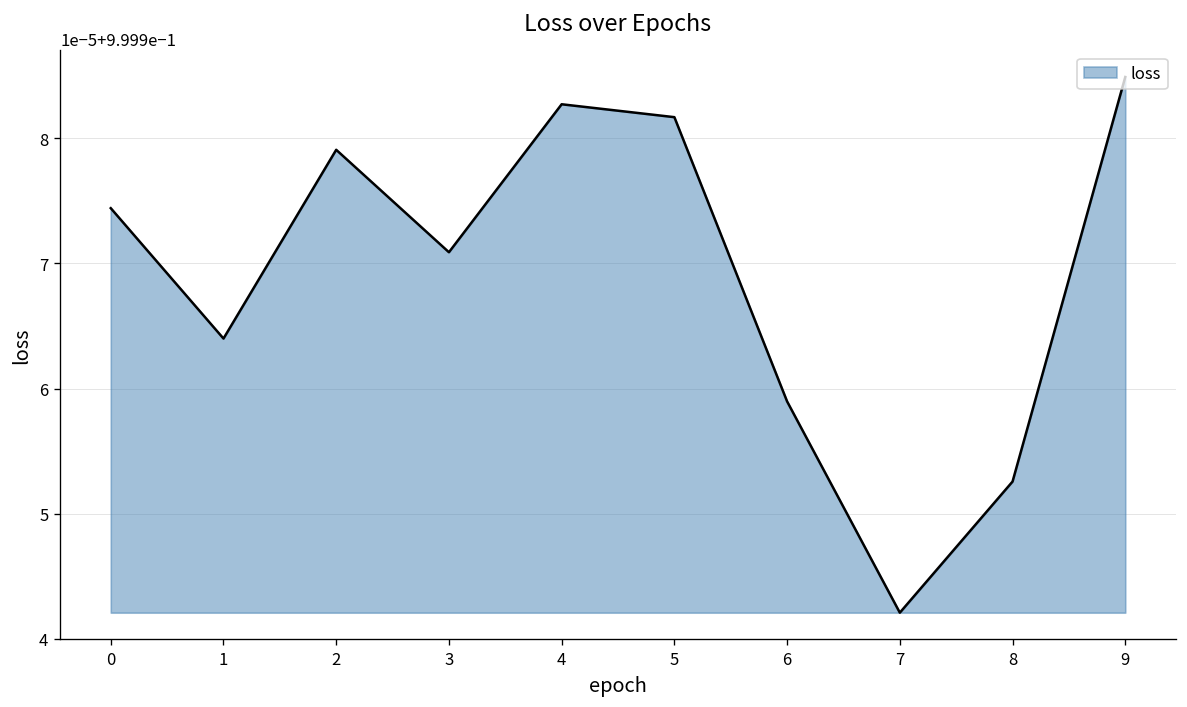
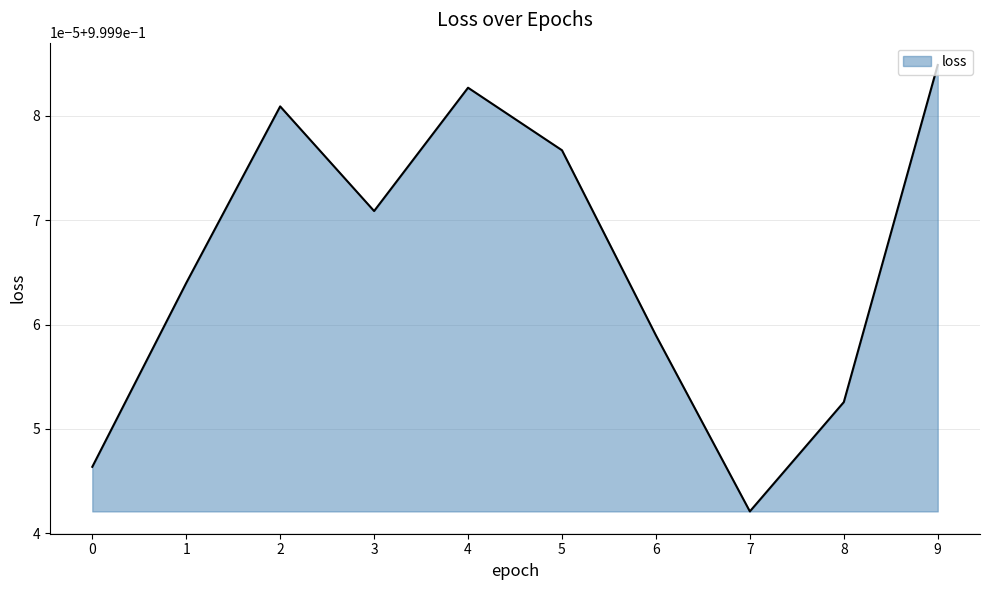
  {
-   "0": 0.9999744,
+   "0": 0.9999464,
    "1": 0.9999640,
-   "2": 0.9999791,
+   "2": 0.9999809,
    "3": 0.9999709,
    "4": 0.9999827,
-   "5": 0.9999817,
+   "5": 0.9999767,
    "6": 0.9999590,
    "7": 0.9999421,
    "8": 0.9999526
  }
